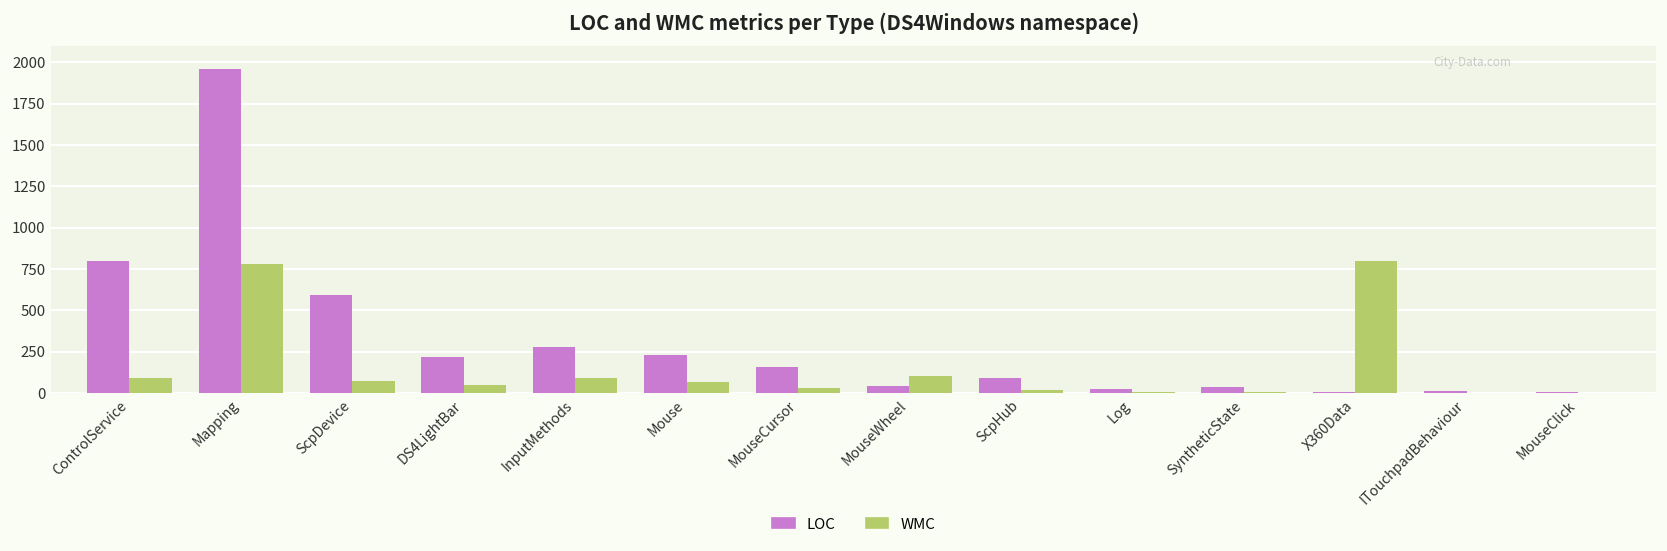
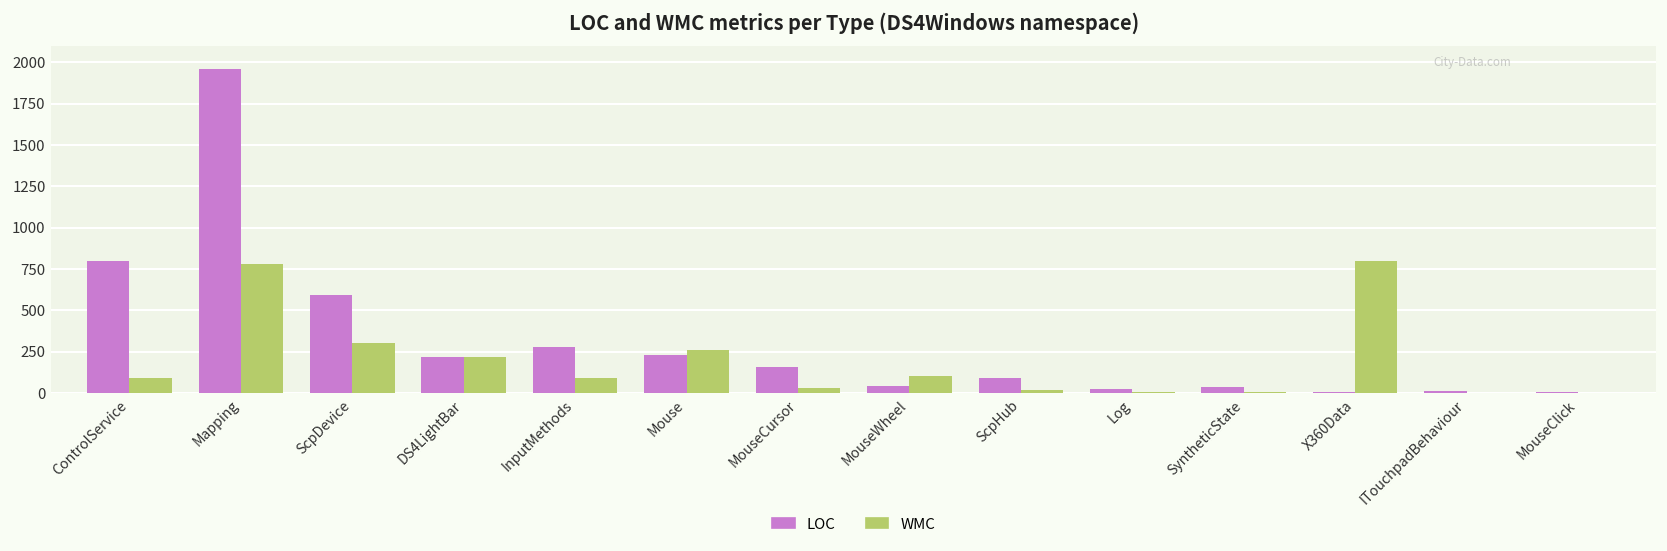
  {
    "LOC": {
      "ControlService": 800,
      "Mapping": 1960,
      "ScpDevice": 590,
      "DS4LightBar": 220,
      "InputMethods": 280,
      "Mouse": 230,
      "MouseCursor": 160,
      "MouseWheel": 40,
      "ScpHub": 90,
      "Log": 20,
      "SyntheticState": 30
    },
    "WMC": {
      "ControlService": 90,
      "Mapping": 780,
-     "ScpDevice": 70,
-     "DS4LightBar": 50,
+     "ScpDevice": 300,
+     "DS4LightBar": 220,
      "InputMethods": 90,
-     "Mouse": 70,
+     "Mouse": 260,
      "MouseCursor": 30,
      "MouseWheel": 100,
      "X360Data": 800,
      "ITouchpadBehaviour": 0,
      "MouseClick": 0
    }
  }
